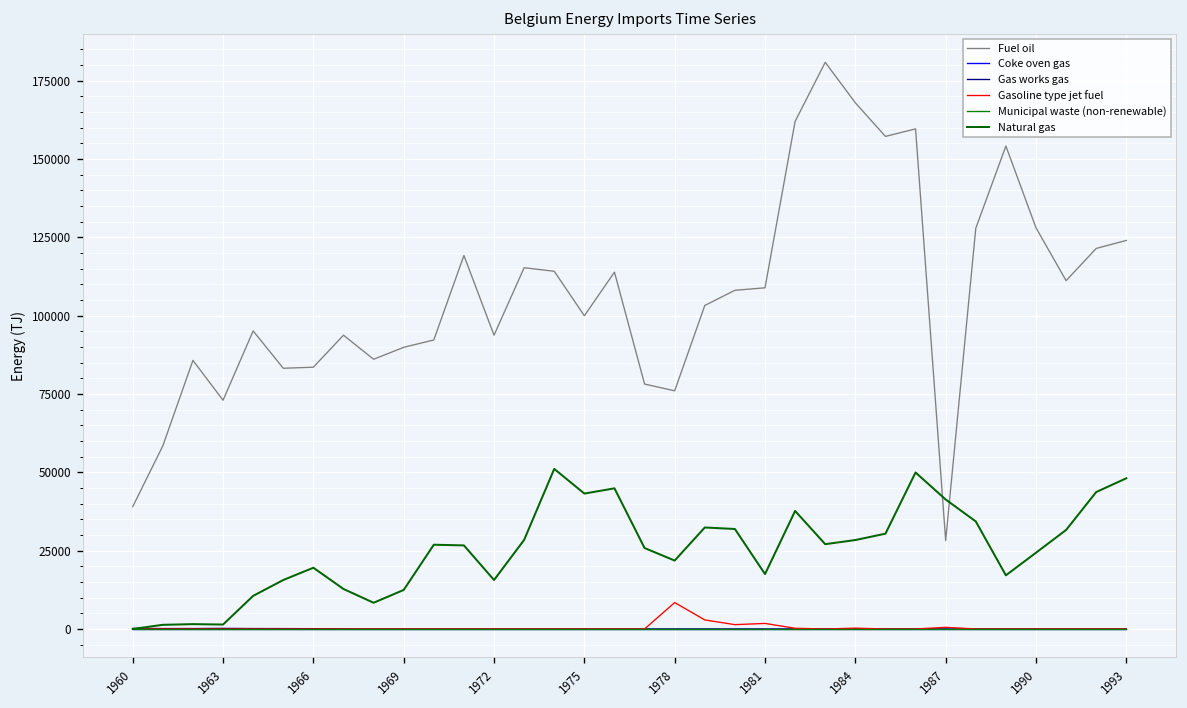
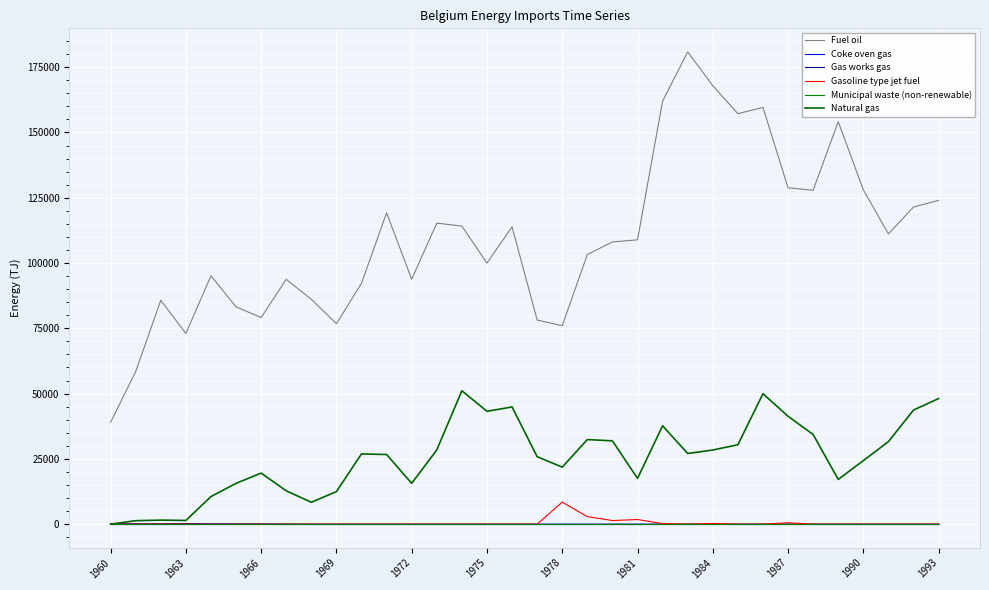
  {
    "Fuel oil": {
      "1960": 39000,
      "1963": 73000,
-     "1966": 84000,
-     "1969": 90000,
+     "1966": 79000,
+     "1969": 77000,
      "1972": 94000,
      "1975": 100000,
      "1978": 76000,
      "1981": 109000,
      "1984": 168000,
-     "1987": 28000,
+     "1987": 129000,
      "1990": 128000,
      "1993": 124000
    },
    "Gasoline type jet fuel": {
      "1978": 8000,
      "1981": 2000
    }
  }
